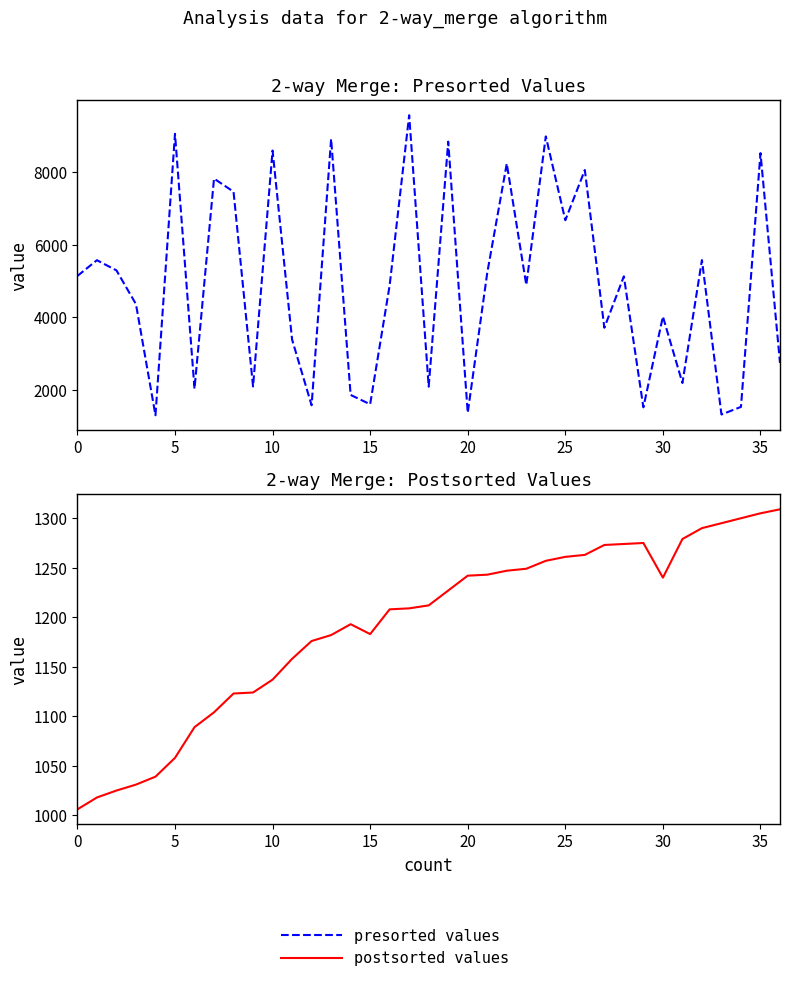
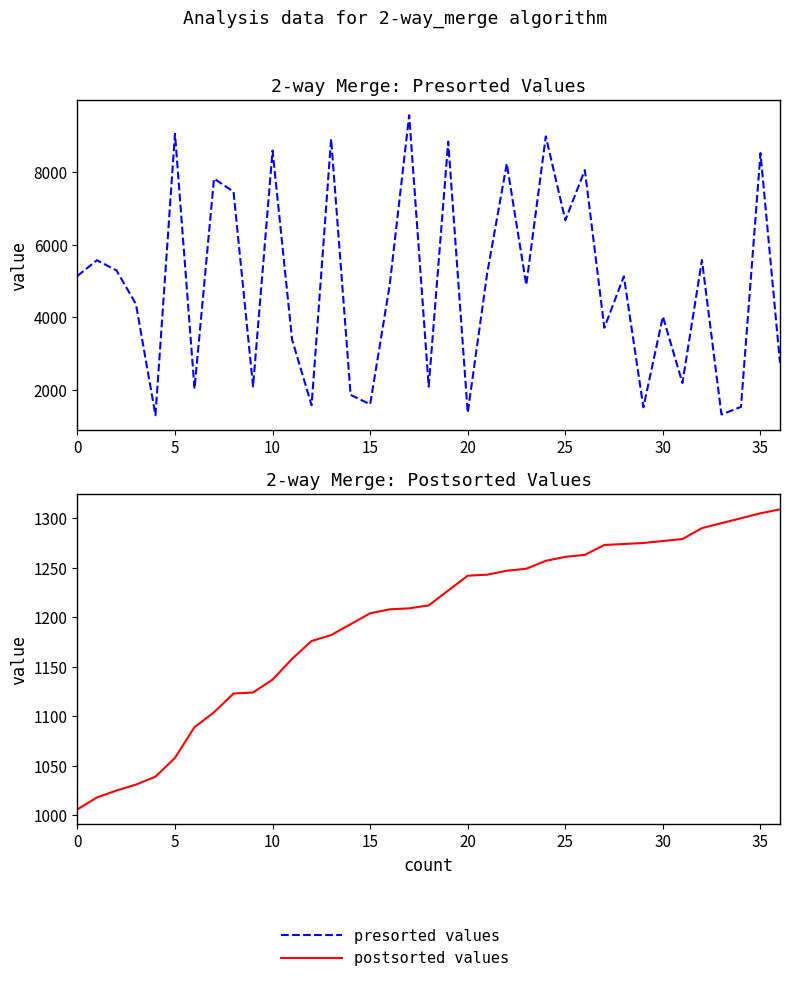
  {
    "2-way Merge: Presorted Values": {
      "0": 5100,
      "5": 9100,
      "10": 8600,
      "15": 1600,
      "20": 1400,
      "25": 6700,
      "30": 4000,
      "35": 8500
    },
    "2-way Merge: Postsorted Values": {
      "0": 1010,
      "5": 1060,
      "10": 1140,
-     "15": 1180,
+     "15": 1200,
      "20": 1240,
      "25": 1260,
-     "30": 1240,
+     "30": 1280,
      "35": 1310
    }
  }
